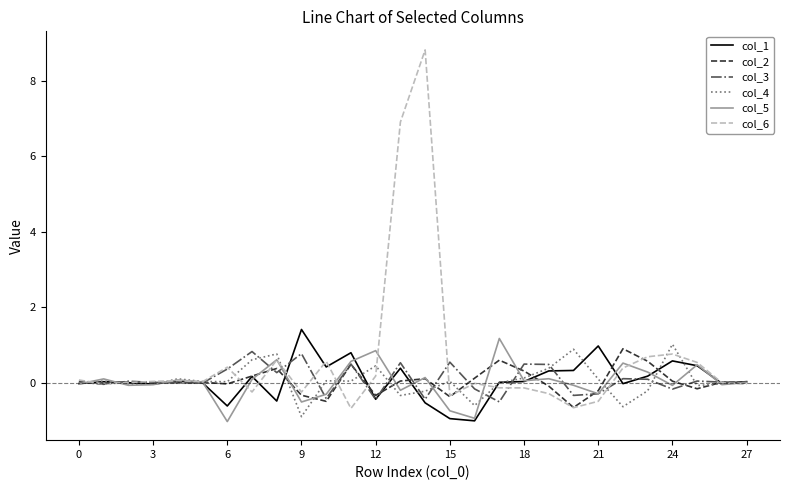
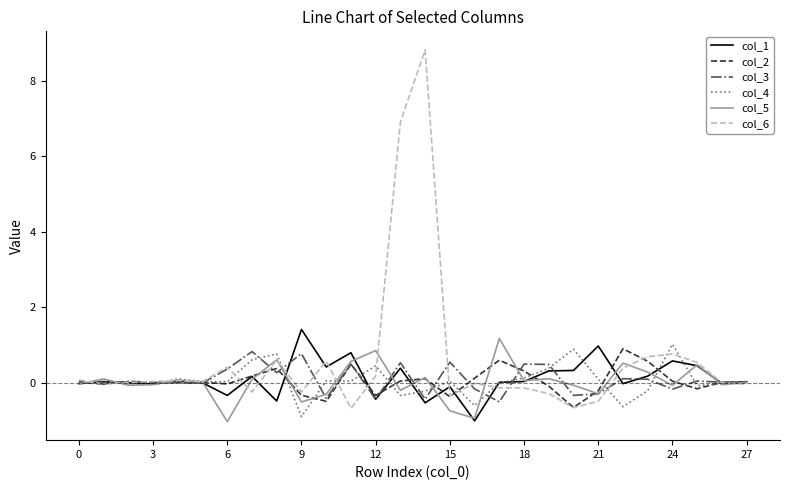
  {
    "col_1": {
-     "6": -0.6,
+     "6": -0.3,
      "9": 1.4,
-     "15": -1.0,
+     "15": -0.1,
      "21": 1.0,
      "24": 0.6
    }
  }
